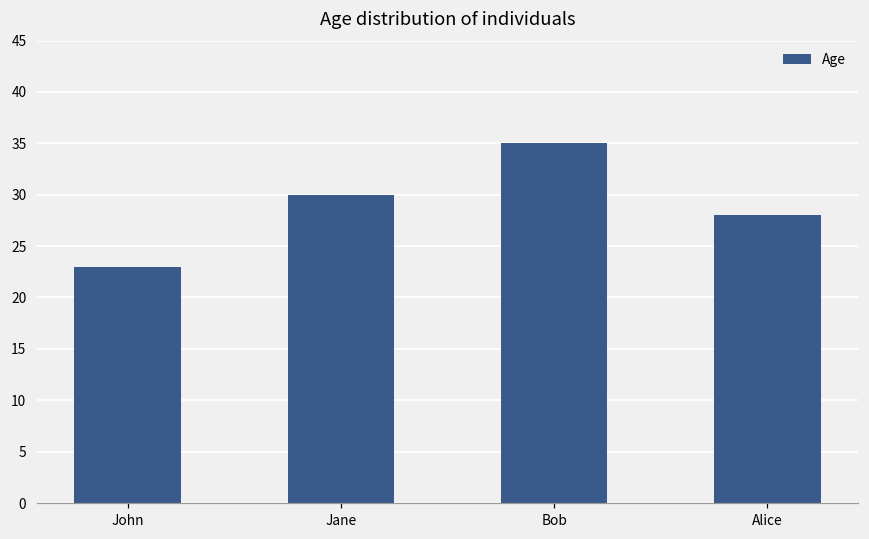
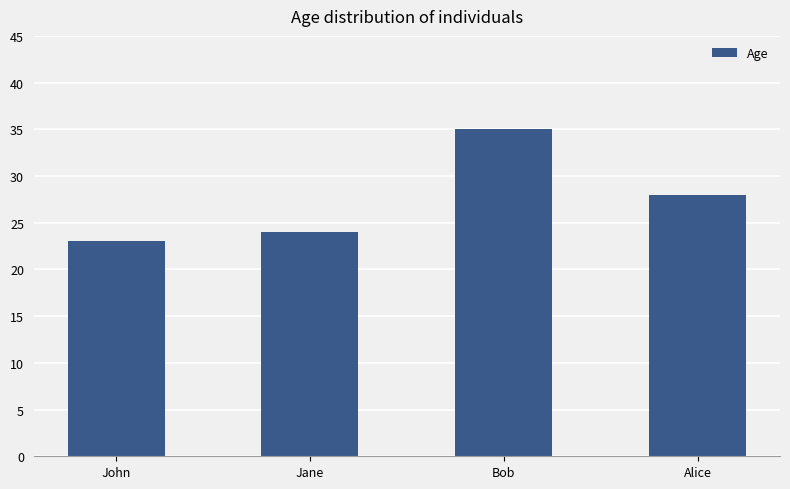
  {
    "John": 23,
-   "Jane": 30,
+   "Jane": 24,
    "Bob": 35,
    "Alice": 28
  }
